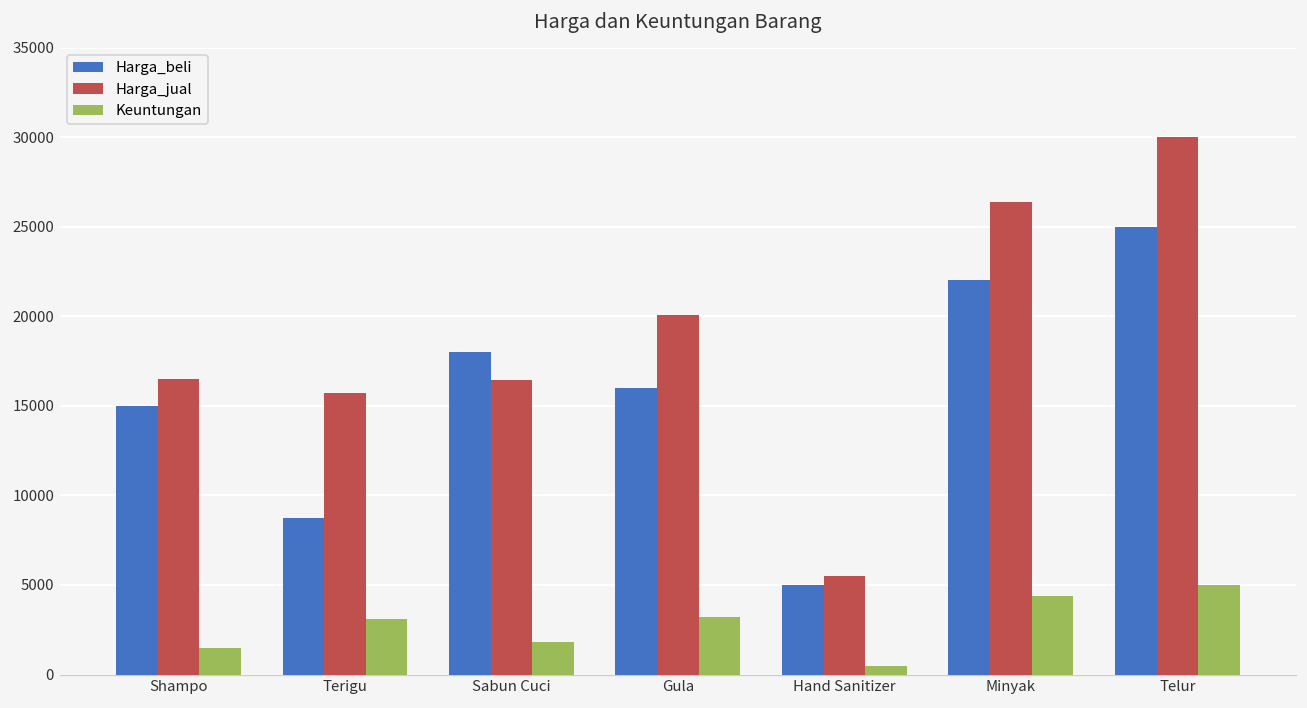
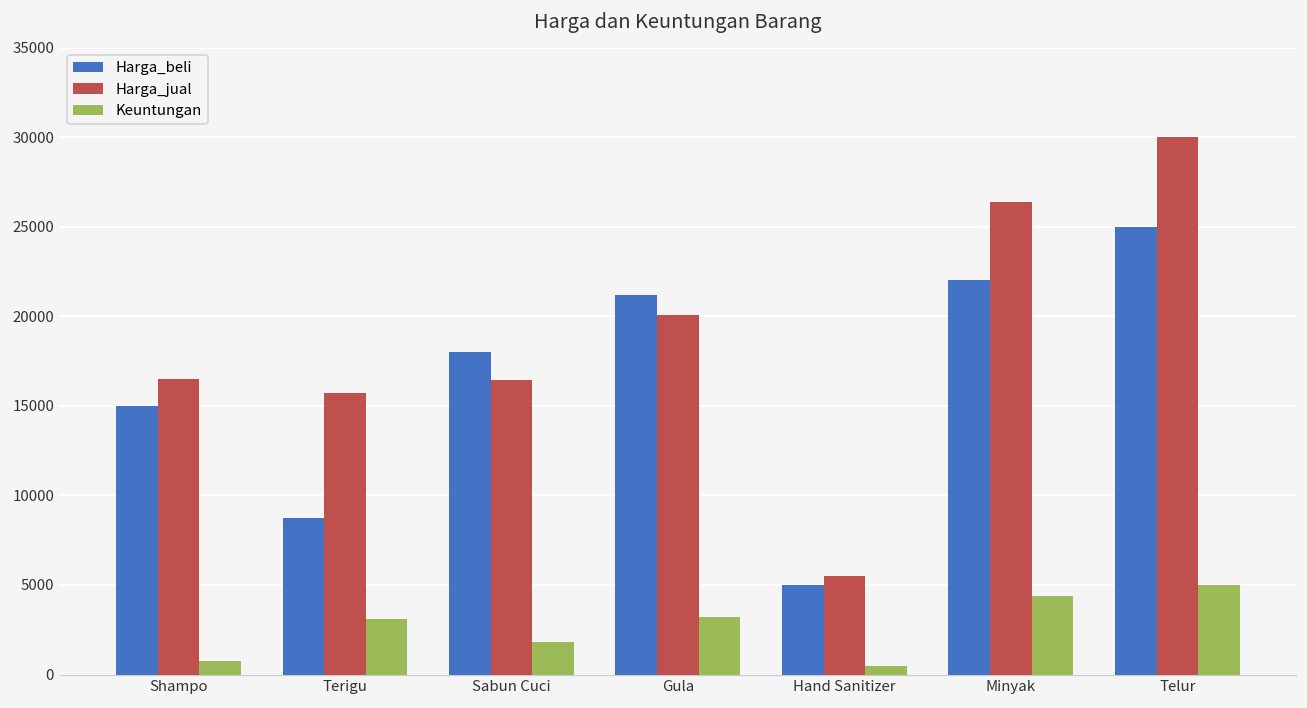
  {
    "Harga_beli": {
      "Shampo": 15000,
      "Terigu": 8800,
      "Sabun Cuci": 18000,
-     "Gula": 16000,
+     "Gula": 21200,
      "Hand Sanitizer": 5000,
      "Minyak": 22000,
      "Telur": 25000
    },
    "Harga_jual": {
      "Shampo": 16500,
      "Terigu": 15700,
      "Sabun Cuci": 16400,
      "Gula": 20100,
      "Hand Sanitizer": 5500,
      "Minyak": 26400,
      "Telur": 30000
    },
    "Keuntungan": {
-     "Shampo": 1500,
+     "Shampo": 800,
      "Terigu": 3100,
      "Sabun Cuci": 1800,
      "Gula": 3200,
      "Hand Sanitizer": 500,
      "Minyak": 4400,
      "Telur": 5000
    }
  }
